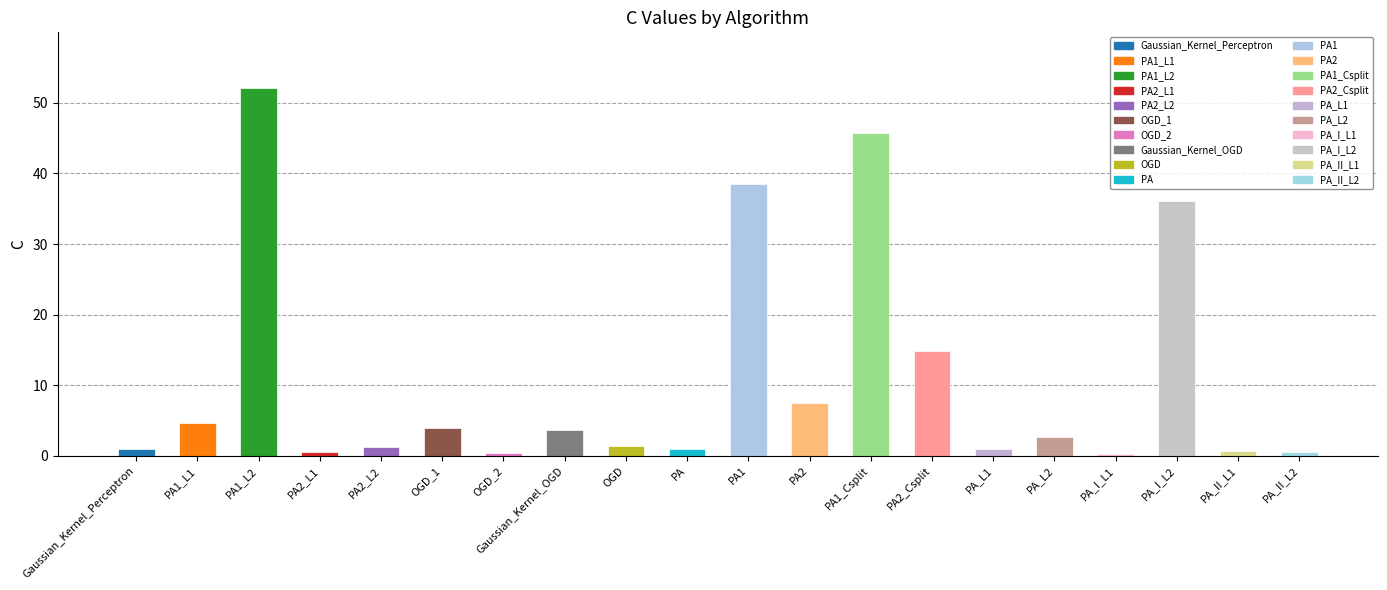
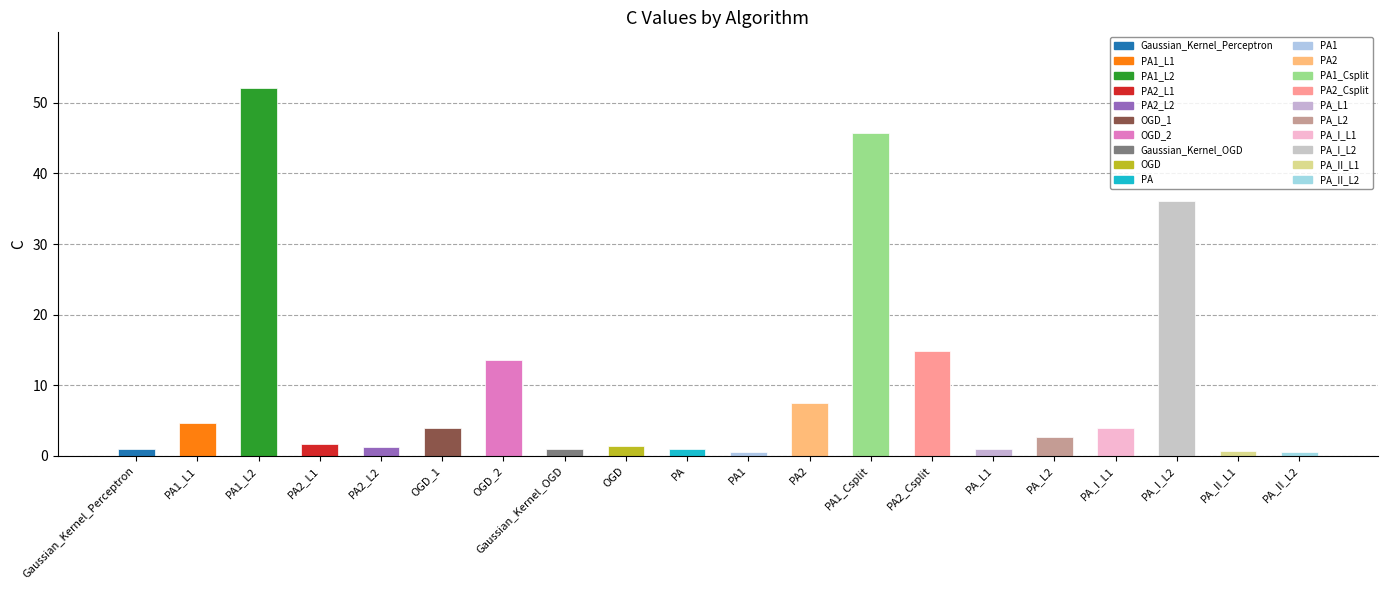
  {
    "Gaussian_Kernel_Perceptron": 1,
    "PA1_L1": 5,
    "PA1_L2": 52,
-   "PA2_L1": 1,
+   "PA2_L1": 2,
    "PA2_L2": 1,
    "OGD_1": 4,
-   "OGD_2": 0,
-   "Gaussian_Kernel_OGD": 4,
+   "OGD_2": 14,
+   "Gaussian_Kernel_OGD": 1,
    "OGD": 1,
    "PA": 1,
-   "PA1": 39,
+   "PA1": 1,
    "PA2": 7,
    "PA1_Csplit": 46,
    "PA2_Csplit": 15,
    "PA_L1": 1,
    "PA_L2": 3,
-   "PA_I_L1": 0,
+   "PA_I_L1": 4,
    "PA_I_L2": 36,
    "PA_II_L1": 1,
    "PA_II_L2": 0
  }
